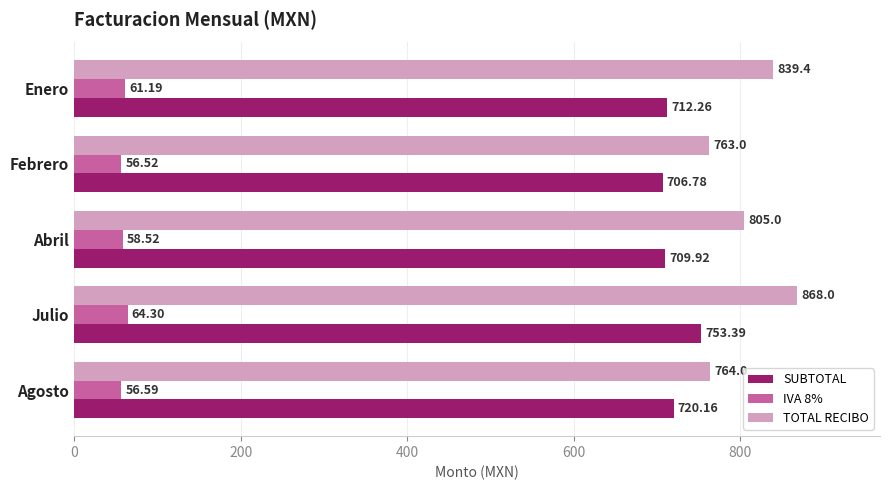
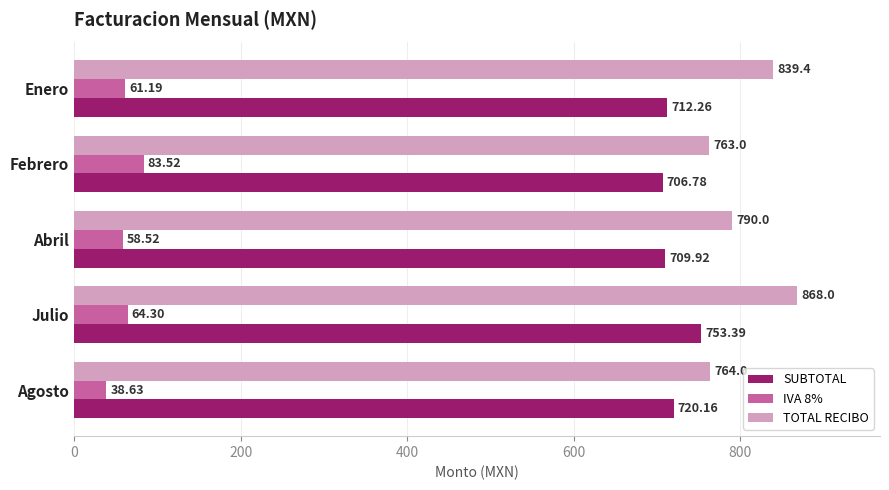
  {
    "SUBTOTAL": {
      "Enero": 712.26,
      "Febrero": 706.78,
      "Abril": 709.92,
      "Julio": 753.39,
      "Agosto": 720.16
    },
    "IVA 8%": {
      "Enero": 61.19,
-     "Febrero": 56.52,
+     "Febrero": 83.52,
      "Abril": 58.52,
      "Julio": 64.30,
-     "Agosto": 56.59
+     "Agosto": 38.63
    },
    "TOTAL RECIBO": {
      "Enero": 839.4,
      "Febrero": 763.0,
-     "Abril": 805.0,
+     "Abril": 790.0,
      "Julio": 868.0
    }
  }
